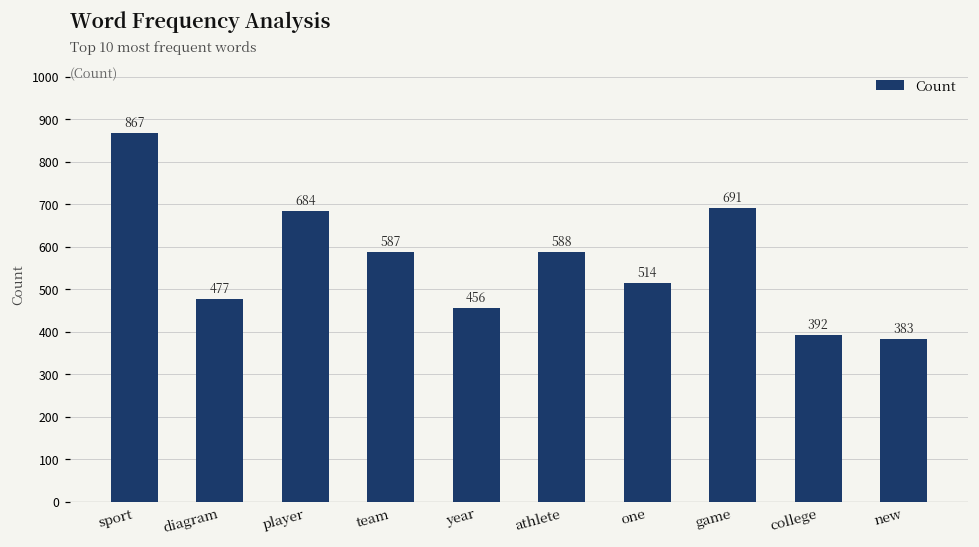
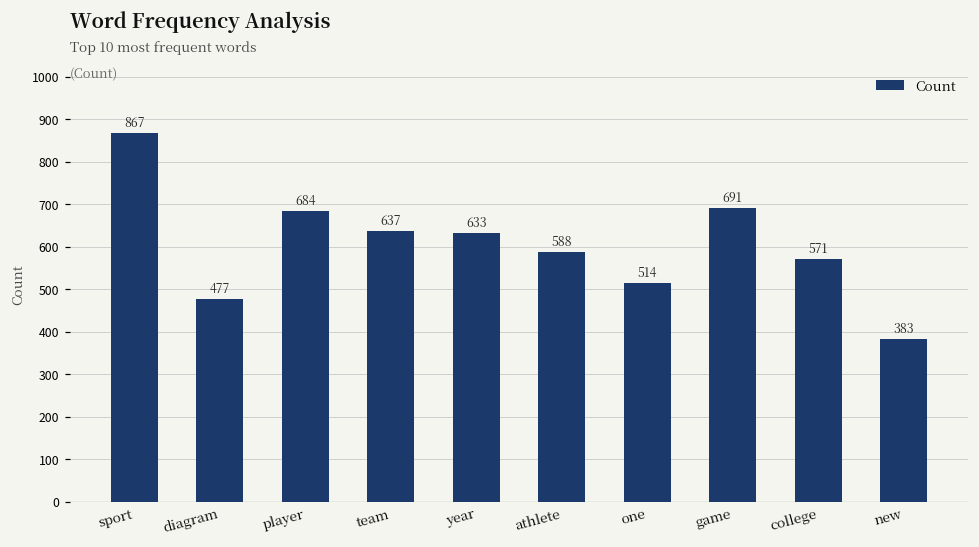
  {
    "sport": 867,
    "diagram": 477,
    "player": 684,
-   "team": 587,
-   "year": 456,
+   "team": 637,
+   "year": 633,
    "athlete": 588,
    "one": 514,
    "game": 691,
-   "college": 392,
+   "college": 571,
    "new": 383
  }
